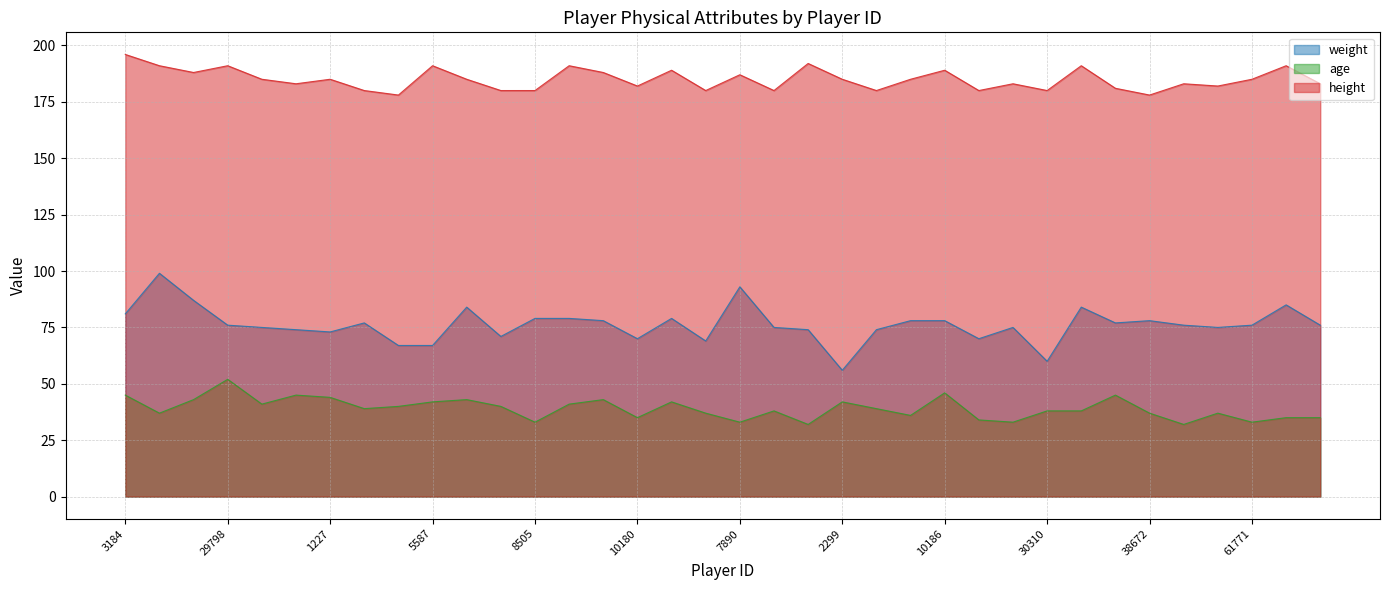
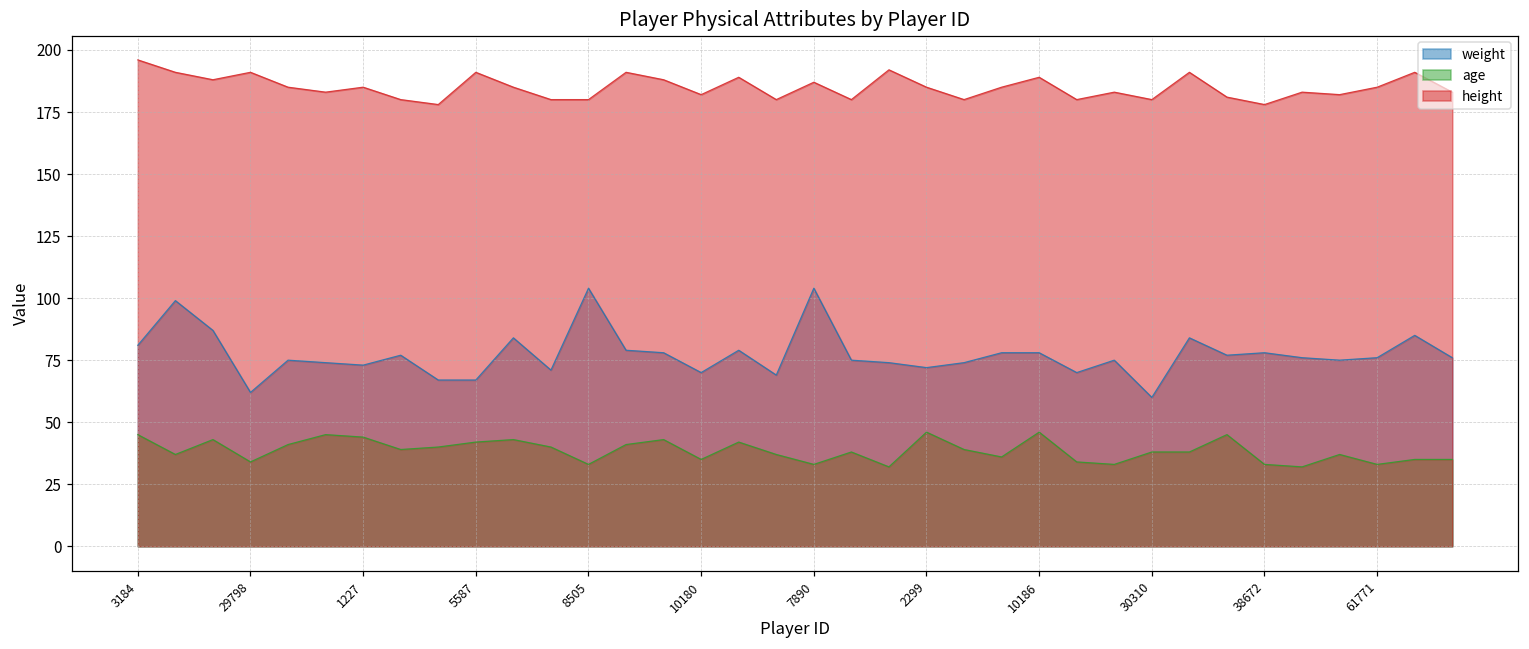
  {
    "weight": {
      "3184": 81,
-     "29798": 76,
+     "29798": 62,
      "1227": 73,
      "5587": 67,
-     "8505": 79,
+     "8505": 104,
      "10180": 70,
-     "7890": 93,
-     "2299": 56,
+     "7890": 104,
+     "2299": 72,
      "10186": 78,
      "30310": 60,
      "38672": 78,
      "61771": 76
    },
    "age": {
      "3184": 45,
-     "29798": 52,
+     "29798": 34,
      "1227": 44,
      "5587": 42,
      "8505": 33,
      "10180": 35,
      "7890": 33,
-     "2299": 42,
+     "2299": 46,
      "10186": 46,
      "30310": 38,
-     "38672": 37,
+     "38672": 33,
      "61771": 33
    },
    "height": {
      "3184": 196,
      "29798": 191,
      "1227": 185,
      "5587": 191,
      "8505": 180,
      "10180": 182,
      "7890": 187,
      "2299": 185,
      "10186": 189,
      "30310": 180,
      "38672": 178,
      "61771": 185
    }
  }
